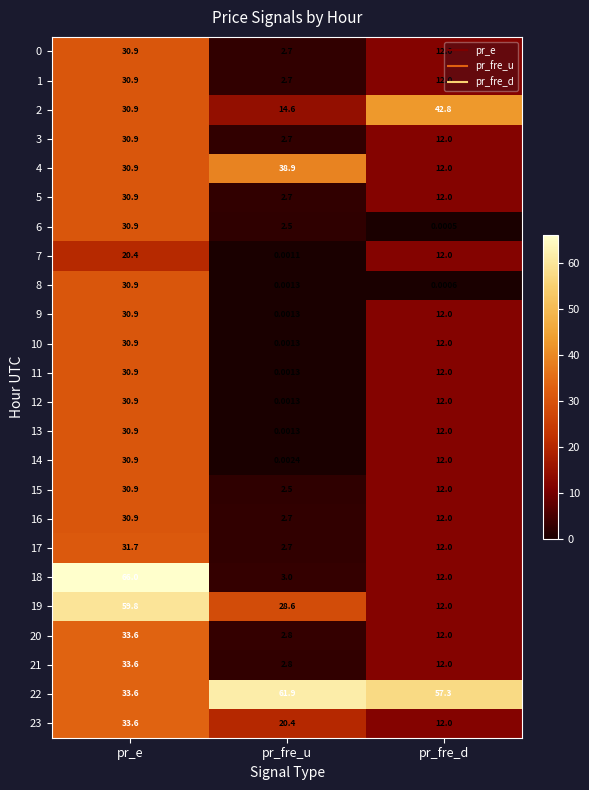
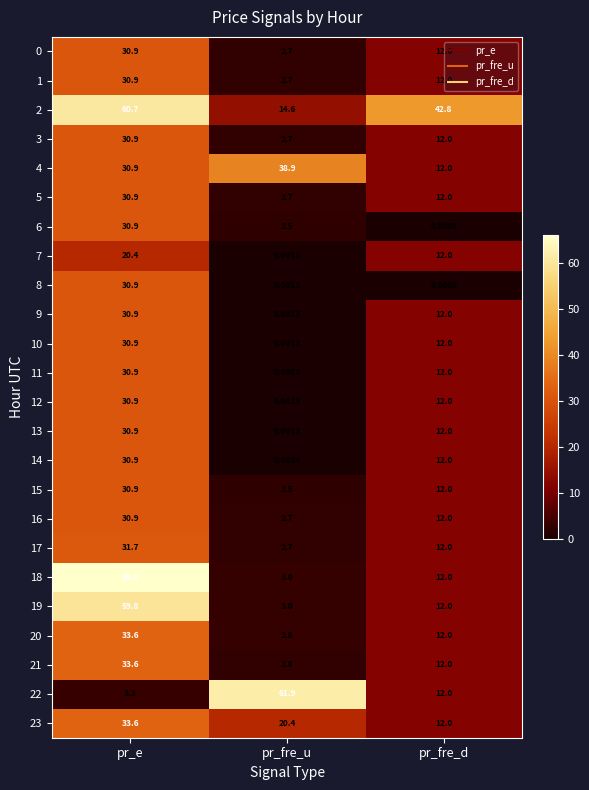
  {
    "0": {
      "pr_e": 30.9,
      "pr_fre_u": 2.7
    },
    "1": {
      "pr_e": 30.9,
      "pr_fre_u": 2.7
    },
    "2": {
-     "pr_e": 30.9,
+     "pr_e": 60.7,
      "pr_fre_u": 14.6,
      "pr_fre_d": 42.8
    },
    "3": {
      "pr_e": 30.9,
      "pr_fre_u": 2.7,
      "pr_fre_d": 12.0
    },
    "4": {
      "pr_e": 30.9,
      "pr_fre_u": 38.9,
      "pr_fre_d": 12.0
    },
    "5": {
      "pr_e": 30.9,
      "pr_fre_u": 2.7,
      "pr_fre_d": 12.0
    },
    "6": {
      "pr_e": 30.9
    },
    "7": {
      "pr_e": 20.4,
      "pr_fre_d": 12.0
    },
    "8": {
      "pr_e": 30.9
    },
    "9": {
      "pr_e": 30.9,
      "pr_fre_d": 12.0
    },
    "10": {
      "pr_e": 30.9,
      "pr_fre_d": 12.0
    },
    "11": {
      "pr_e": 30.9,
      "pr_fre_d": 12.0
    },
    "12": {
      "pr_e": 30.9,
      "pr_fre_d": 12.0
    },
    "13": {
      "pr_e": 30.9,
      "pr_fre_d": 12.0
    },
    "14": {
      "pr_e": 30.9,
      "pr_fre_d": 12.0
    },
    "15": {
      "pr_e": 30.9,
      "pr_fre_d": 12.0
    },
    "16": {
      "pr_e": 30.9,
      "pr_fre_u": 2.7,
      "pr_fre_d": 12.0
    },
    "17": {
      "pr_e": 31.7,
      "pr_fre_u": 2.7,
      "pr_fre_d": 12.0
    },
    "18": {
      "pr_e": 66.0,
      "pr_fre_u": 3.0,
      "pr_fre_d": 12.0
    },
    "19": {
      "pr_e": 59.8,
-     "pr_fre_u": 28.6,
+     "pr_fre_u": 3.0,
      "pr_fre_d": 12.0
    },
    "20": {
      "pr_e": 33.6,
      "pr_fre_u": 2.8,
      "pr_fre_d": 12.0
    },
    "21": {
      "pr_e": 33.6,
      "pr_fre_u": 2.8,
      "pr_fre_d": 12.0
    },
    "22": {
-     "pr_e": 33.6,
+     "pr_e": 3.3,
      "pr_fre_u": 61.9,
-     "pr_fre_d": 57.3
+     "pr_fre_d": 12.0
    },
    "23": {
      "pr_e": 33.6,
      "pr_fre_u": 20.4,
      "pr_fre_d": 12.0
    }
  }
